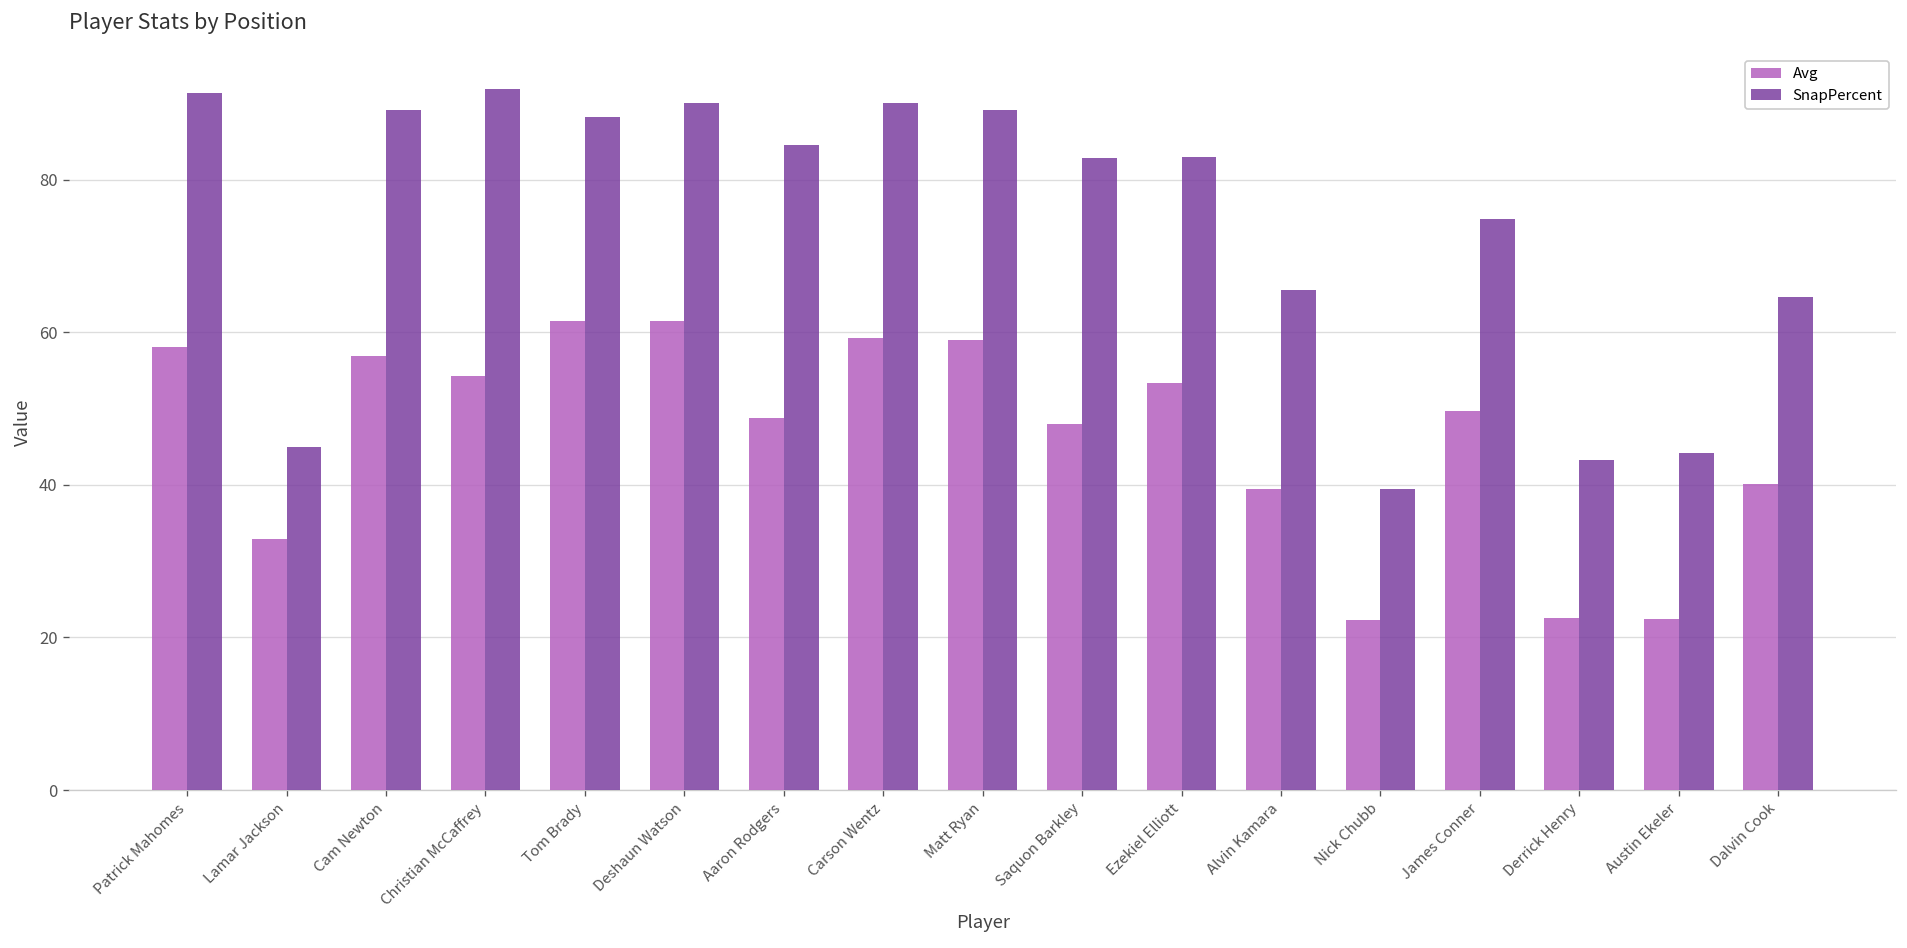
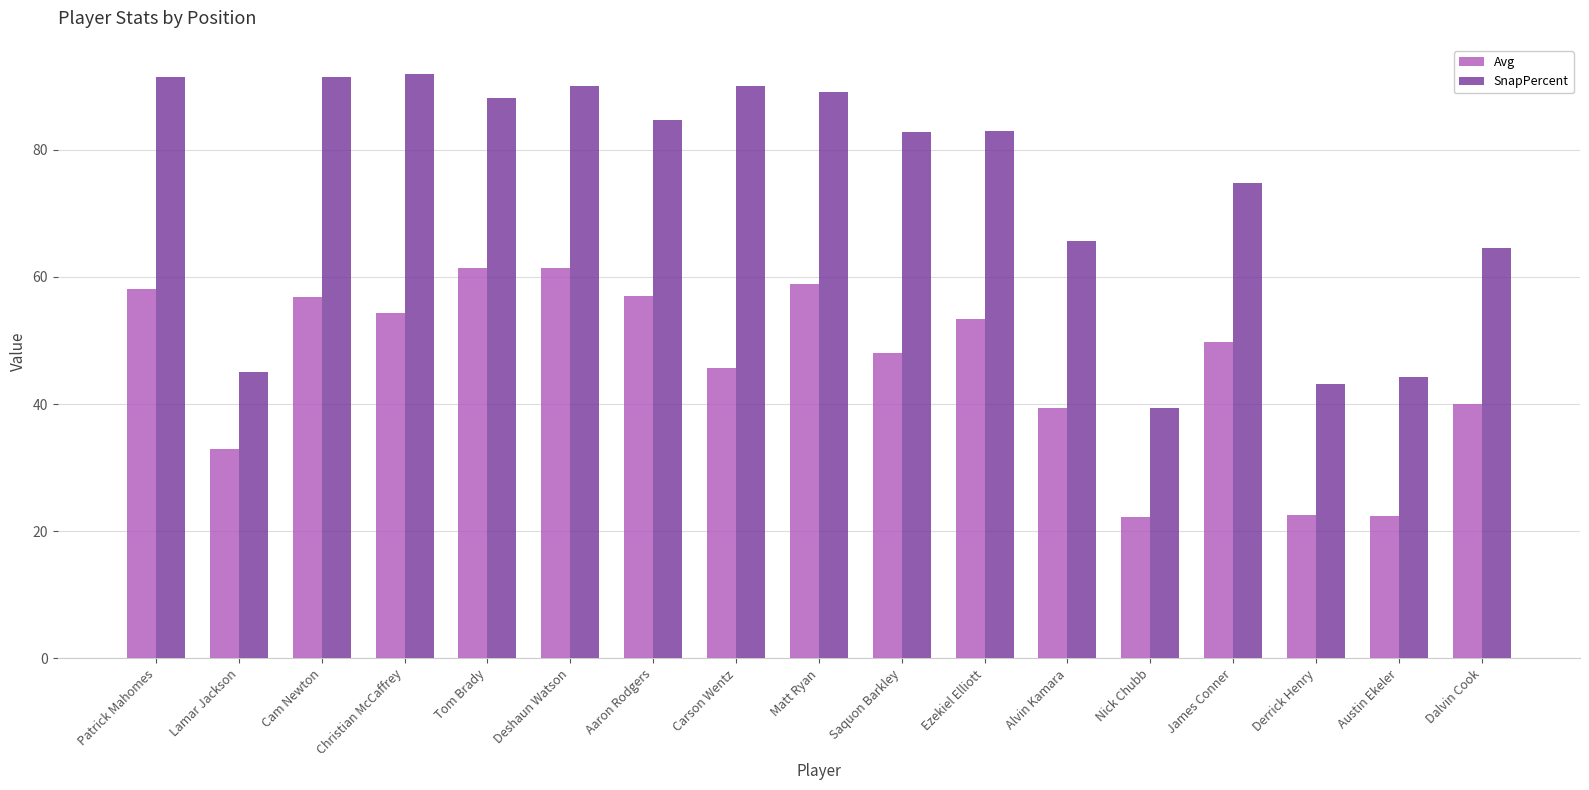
  {
    "Avg": {
      "Patrick Mahomes": 58,
      "Lamar Jackson": 33,
      "Cam Newton": 57,
      "Christian McCaffrey": 54,
      "Tom Brady": 61,
      "Deshaun Watson": 61,
-     "Aaron Rodgers": 49,
-     "Carson Wentz": 59,
+     "Aaron Rodgers": 57,
+     "Carson Wentz": 46,
      "Matt Ryan": 59,
      "Saquon Barkley": 48,
      "Ezekiel Elliott": 53,
      "Alvin Kamara": 39,
      "Nick Chubb": 22,
      "James Conner": 50,
      "Derrick Henry": 23,
      "Austin Ekeler": 22,
      "Dalvin Cook": 40
    },
    "SnapPercent": {
      "Patrick Mahomes": 91,
      "Lamar Jackson": 45,
-     "Cam Newton": 89,
+     "Cam Newton": 91,
      "Christian McCaffrey": 92,
      "Tom Brady": 88,
      "Deshaun Watson": 90,
      "Aaron Rodgers": 85,
      "Carson Wentz": 90,
      "Matt Ryan": 89,
      "Saquon Barkley": 83,
      "Ezekiel Elliott": 83,
      "Alvin Kamara": 66,
      "Nick Chubb": 39,
      "James Conner": 75,
      "Derrick Henry": 43,
      "Austin Ekeler": 44,
      "Dalvin Cook": 65
    }
  }
